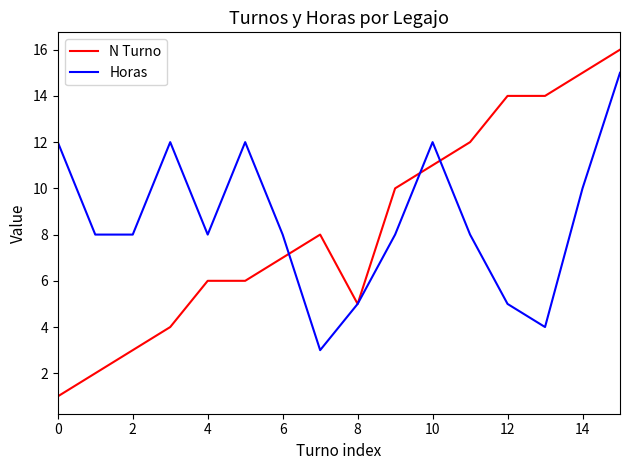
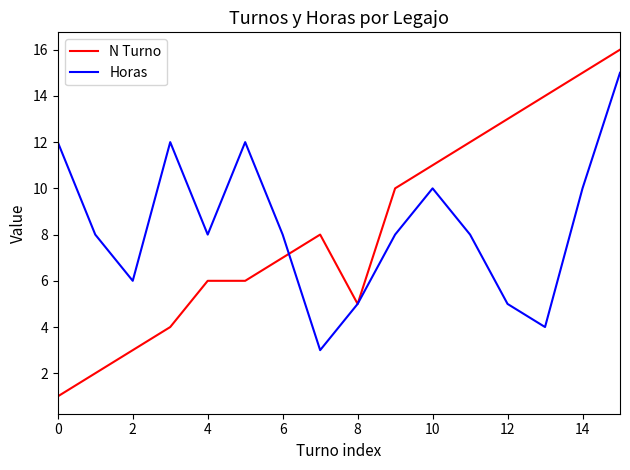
  {
    "N Turno": {
      "0": 1,
      "2": 3,
      "4": 6,
      "6": 7,
      "10": 11,
-     "12": 14,
+     "12": 13,
      "14": 15
    },
    "Horas": {
      "0": 12,
-     "2": 8,
+     "2": 6,
      "4": 8,
      "6": 8,
-     "10": 12,
+     "10": 10,
      "12": 5,
      "14": 10
    }
  }
